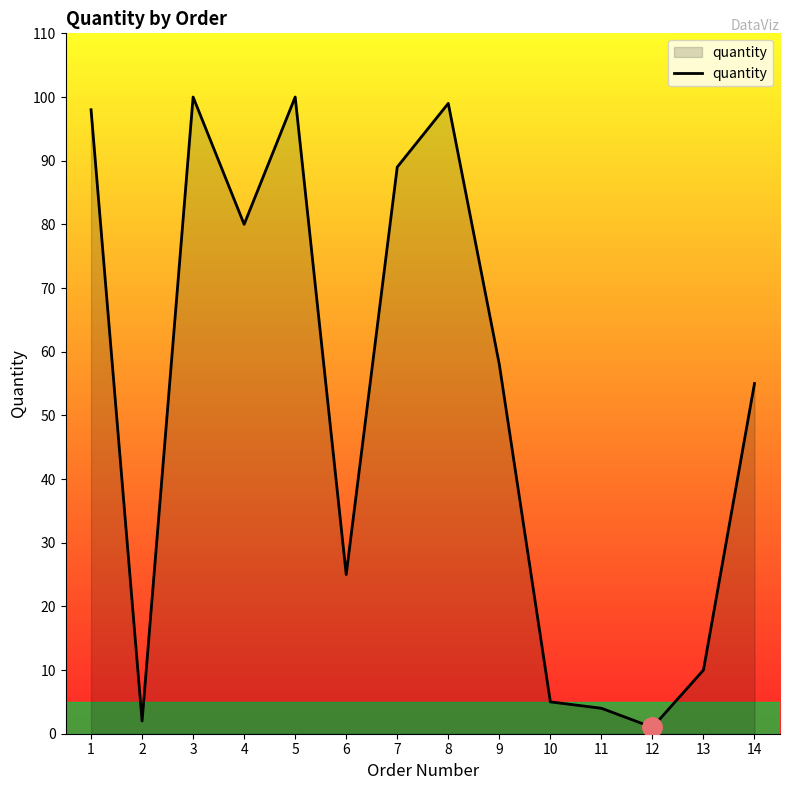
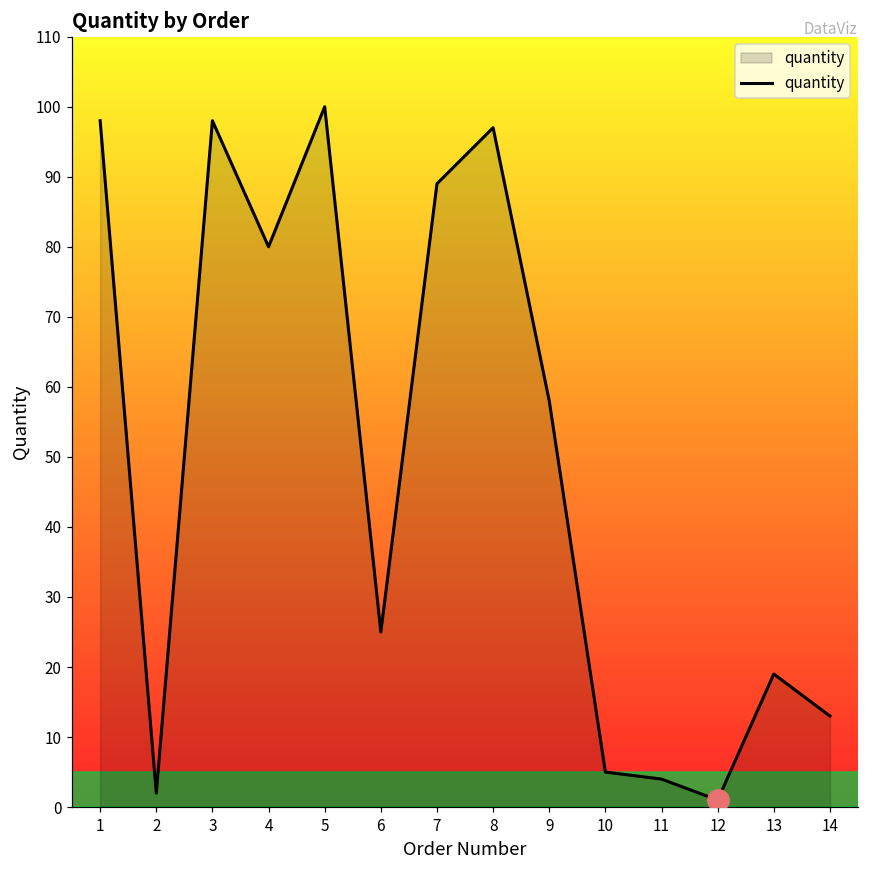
  {
    "quantity": {
      "1": 98,
-     "3": 100,
+     "3": 98,
      "4": 80,
      "5": 100,
      "6": 25,
      "7": 89,
-     "8": 99,
+     "8": 97,
      "9": 58,
-     "13": 10,
-     "14": 55
+     "13": 19,
+     "14": 13
    }
  }
